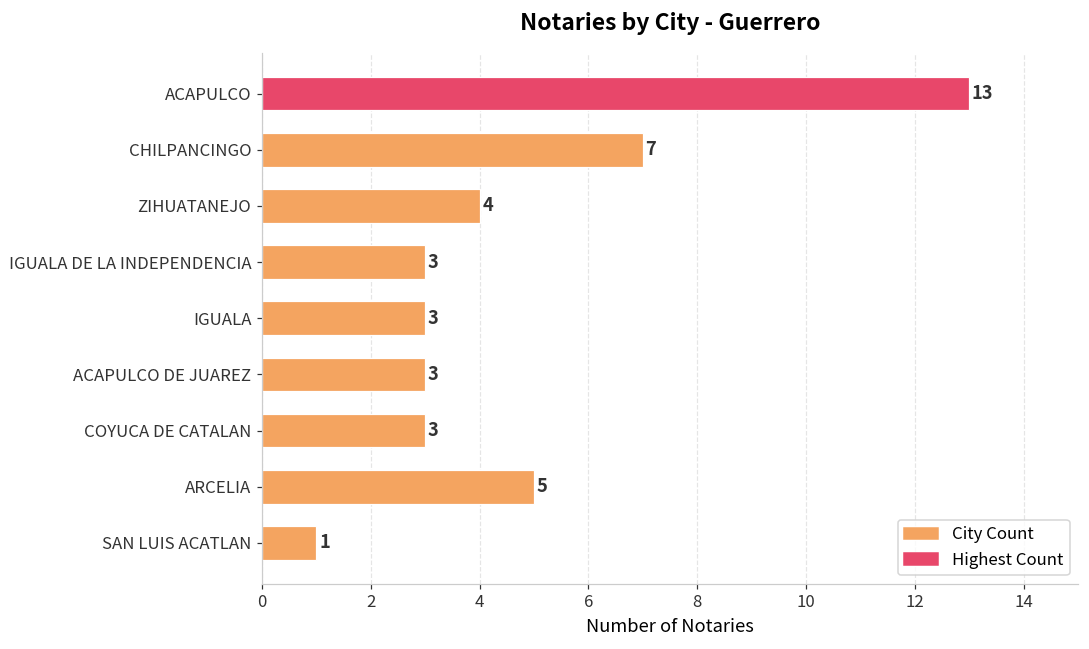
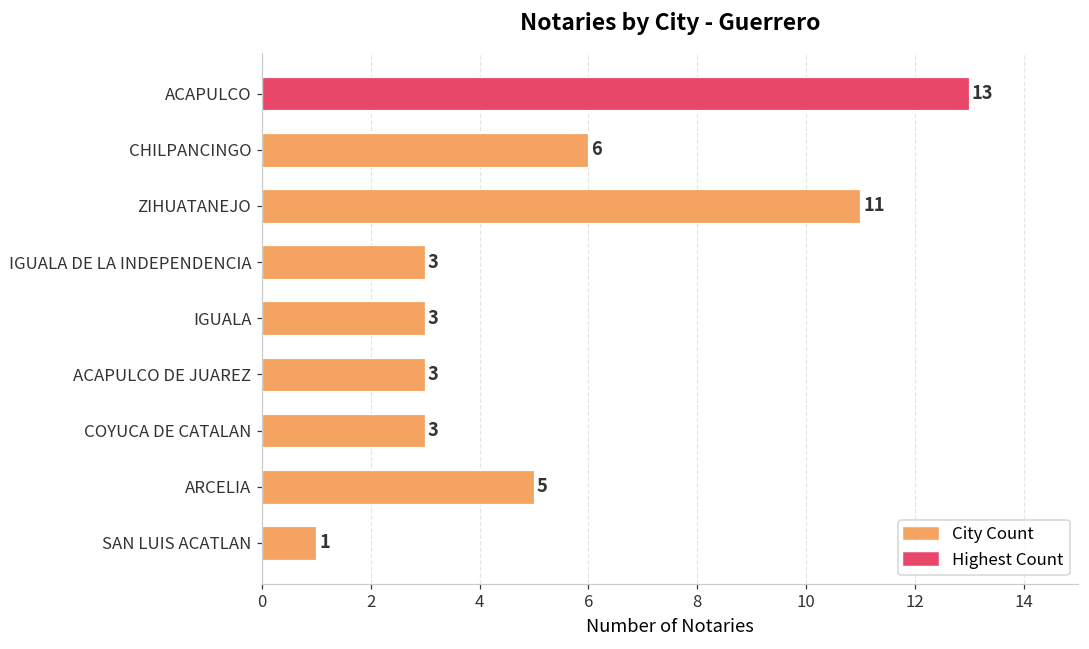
  {
    "ACAPULCO": 13,
-   "CHILPANCINGO": 7,
-   "ZIHUATANEJO": 4,
+   "CHILPANCINGO": 6,
+   "ZIHUATANEJO": 11,
    "IGUALA DE LA INDEPENDENCIA": 3,
    "IGUALA": 3,
    "ACAPULCO DE JUAREZ": 3,
    "COYUCA DE CATALAN": 3,
    "ARCELIA": 5,
    "SAN LUIS ACATLAN": 1
  }
